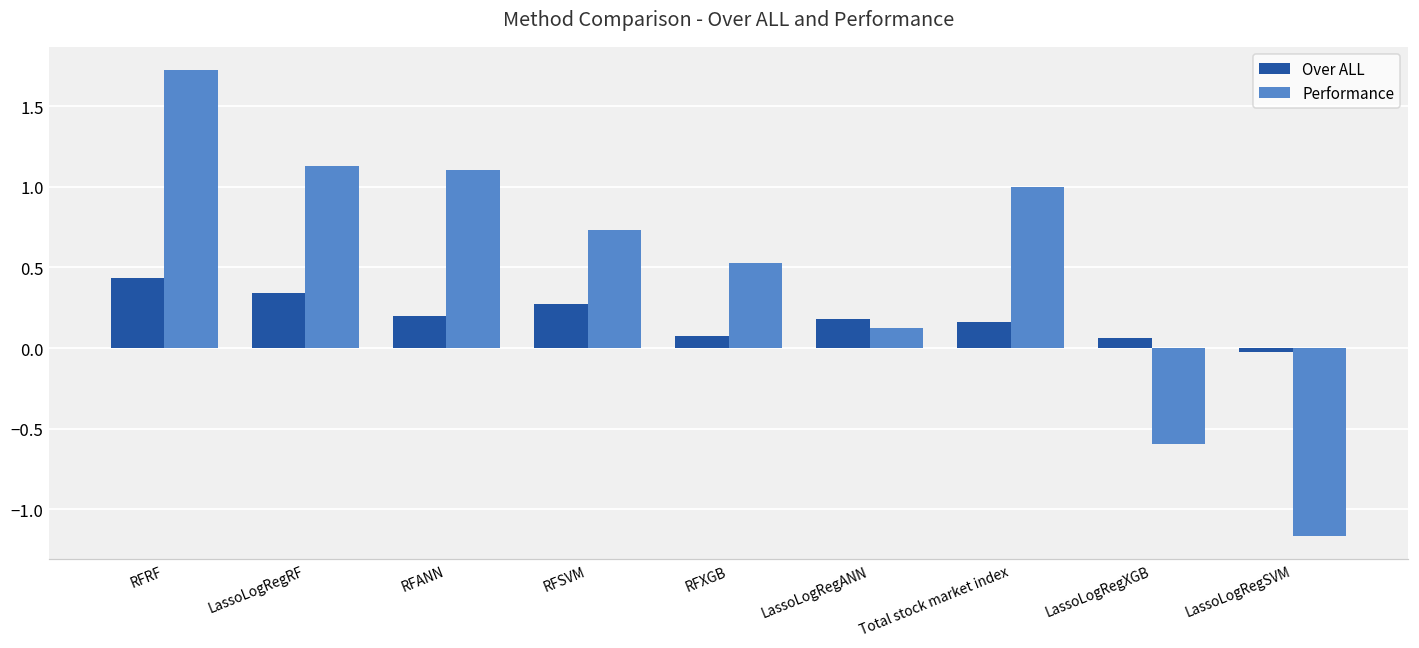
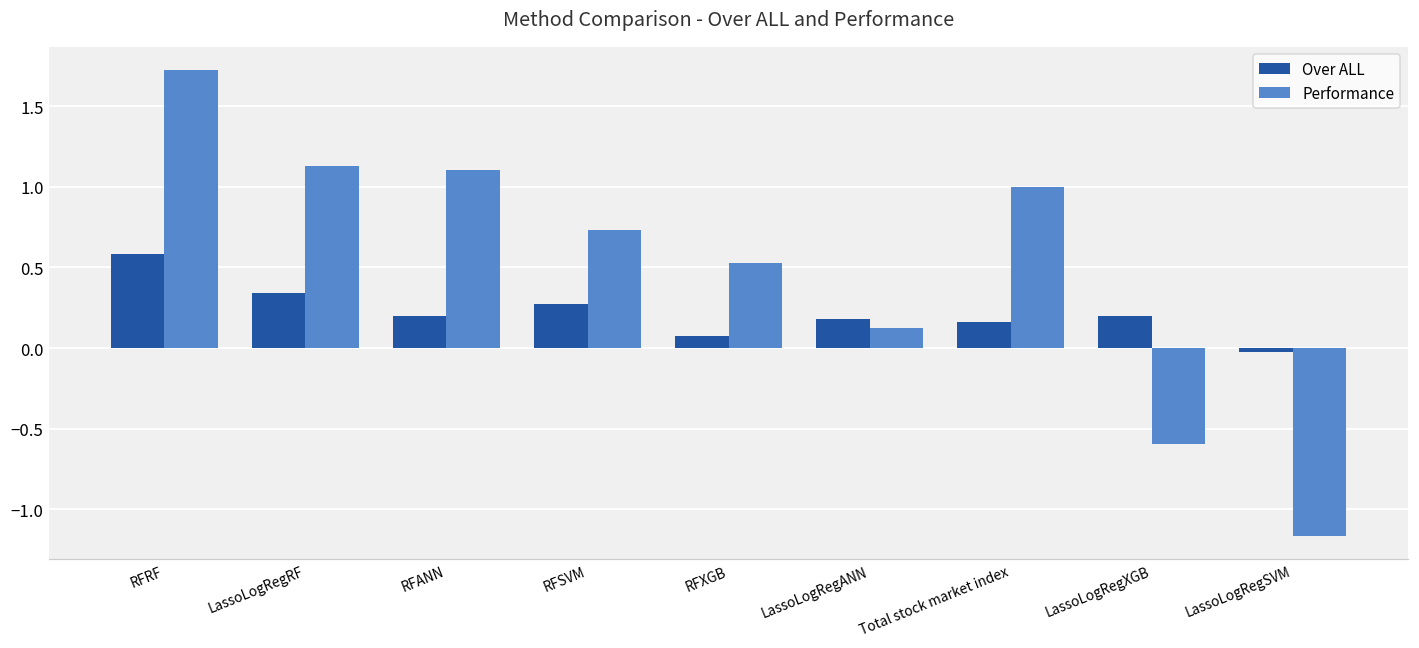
  {
    "Over ALL": {
-     "RFRF": 0.43,
+     "RFRF": 0.58,
      "LassoLogRegRF": 0.34,
      "RFANN": 0.20,
      "RFSVM": 0.28,
      "RFXGB": 0.08,
      "LassoLogRegANN": 0.18,
      "Total stock market index": 0.16,
-     "LassoLogRegXGB": 0.06,
+     "LassoLogRegXGB": 0.20,
      "LassoLogRegSVM": -0.03
    },
    "Performance": {
      "RFRF": 1.72,
      "LassoLogRegRF": 1.13,
      "RFANN": 1.10,
      "RFSVM": 0.73,
      "RFXGB": 0.53,
      "LassoLogRegANN": 0.12,
      "Total stock market index": 1.00,
      "LassoLogRegXGB": -0.60,
      "LassoLogRegSVM": -1.17
    }
  }
